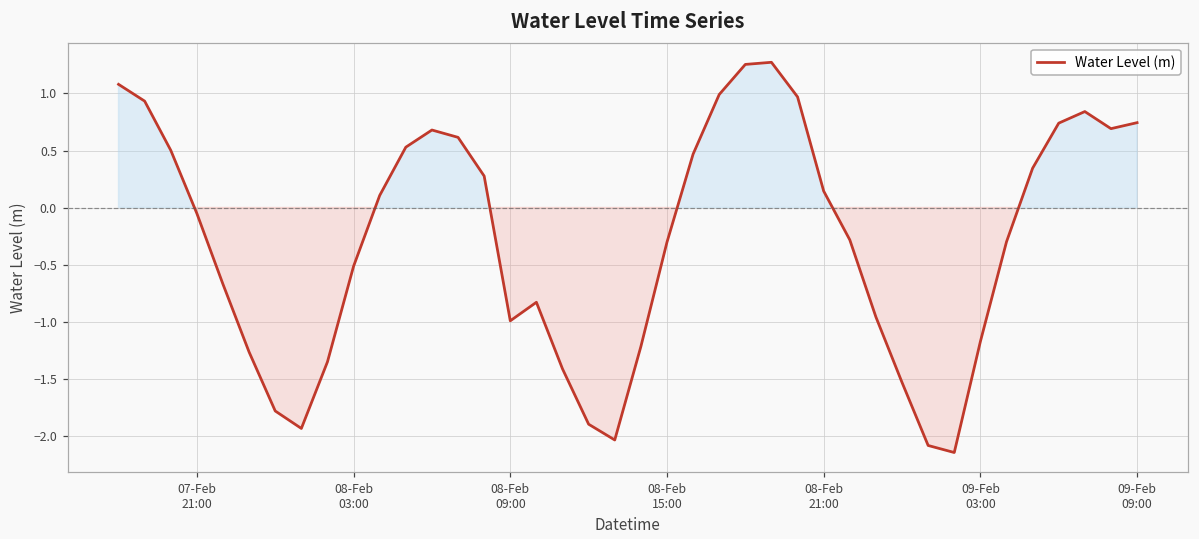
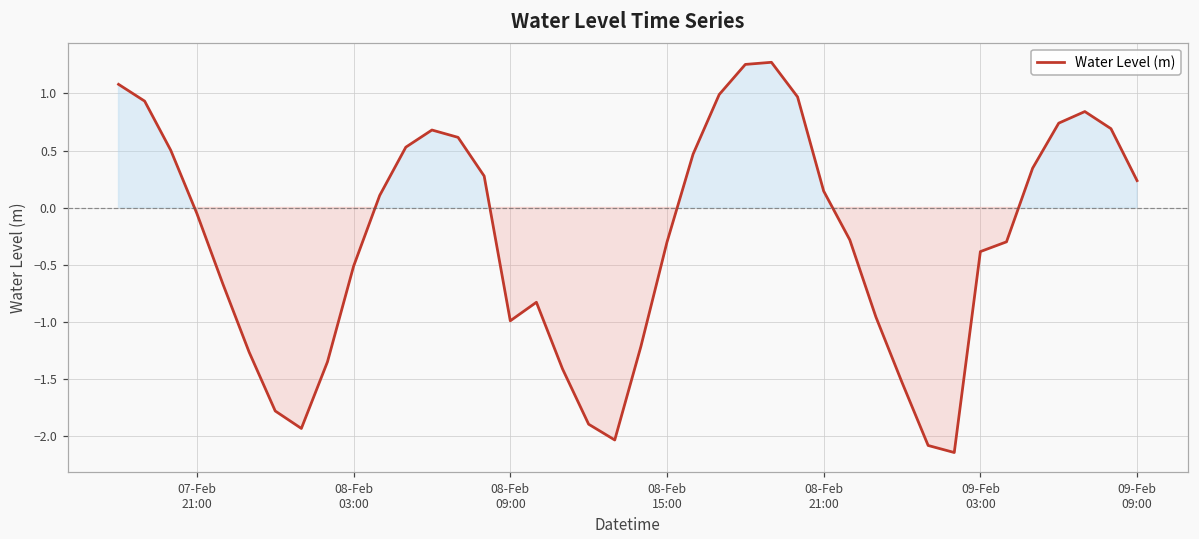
  {
    "07-Feb 21:00": -0.05,
    "08-Feb 03:00": -0.51,
    "08-Feb 09:00": -0.99,
    "08-Feb 15:00": -0.30,
    "08-Feb 21:00": 0.14,
-   "09-Feb 03:00": -1.18,
-   "09-Feb 09:00": 0.74
+   "09-Feb 03:00": -0.39,
+   "09-Feb 09:00": 0.24
  }
